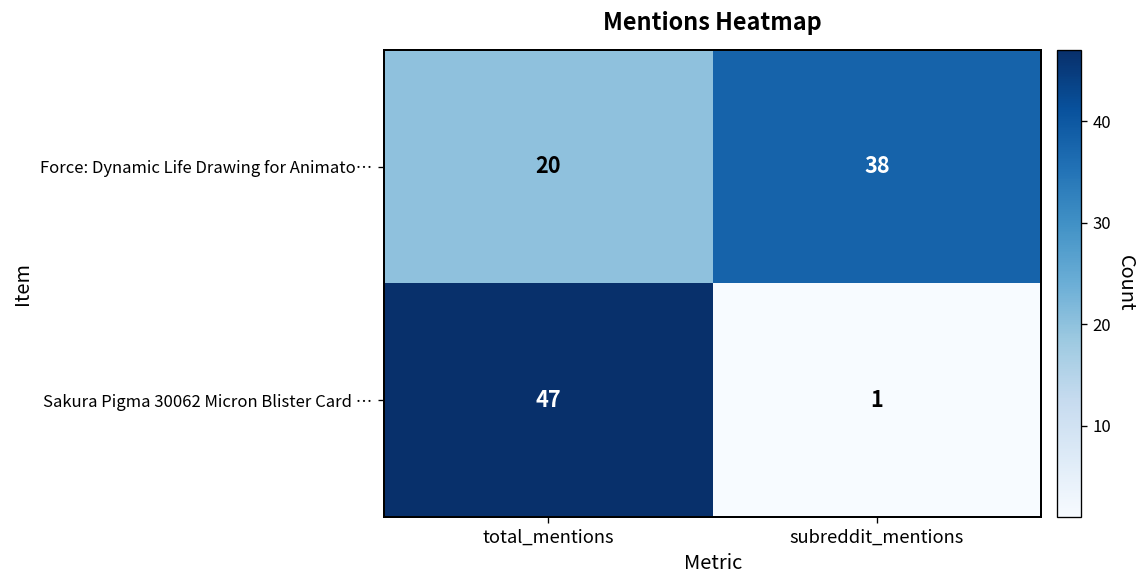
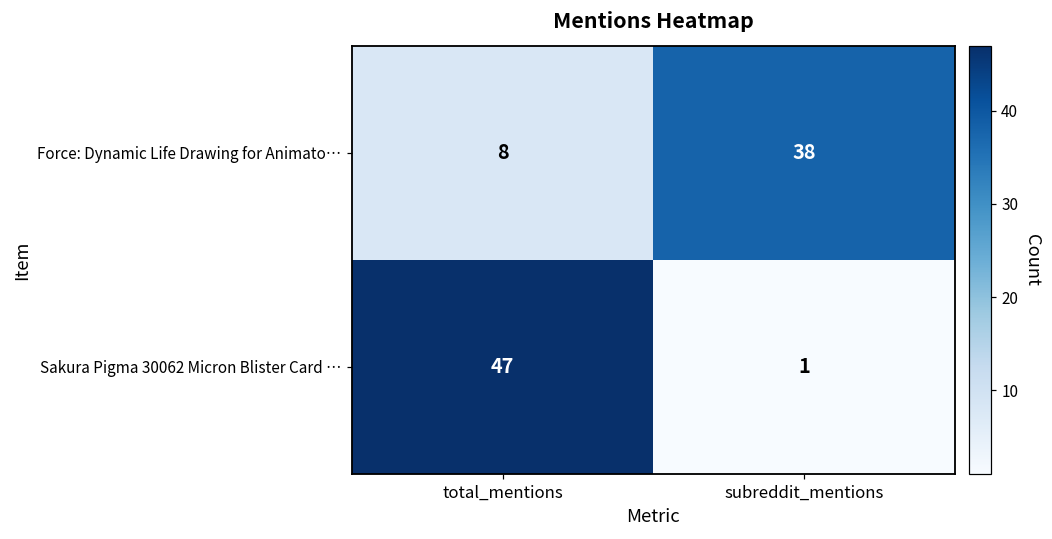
  {
    "Force: Dynamic Life Drawing for Animato…": {
-     "total_mentions": 20,
+     "total_mentions": 8,
      "subreddit_mentions": 38
    },
    "Sakura Pigma 30062 Micron Blister Card …": {
      "total_mentions": 47,
      "subreddit_mentions": 1
    }
  }
